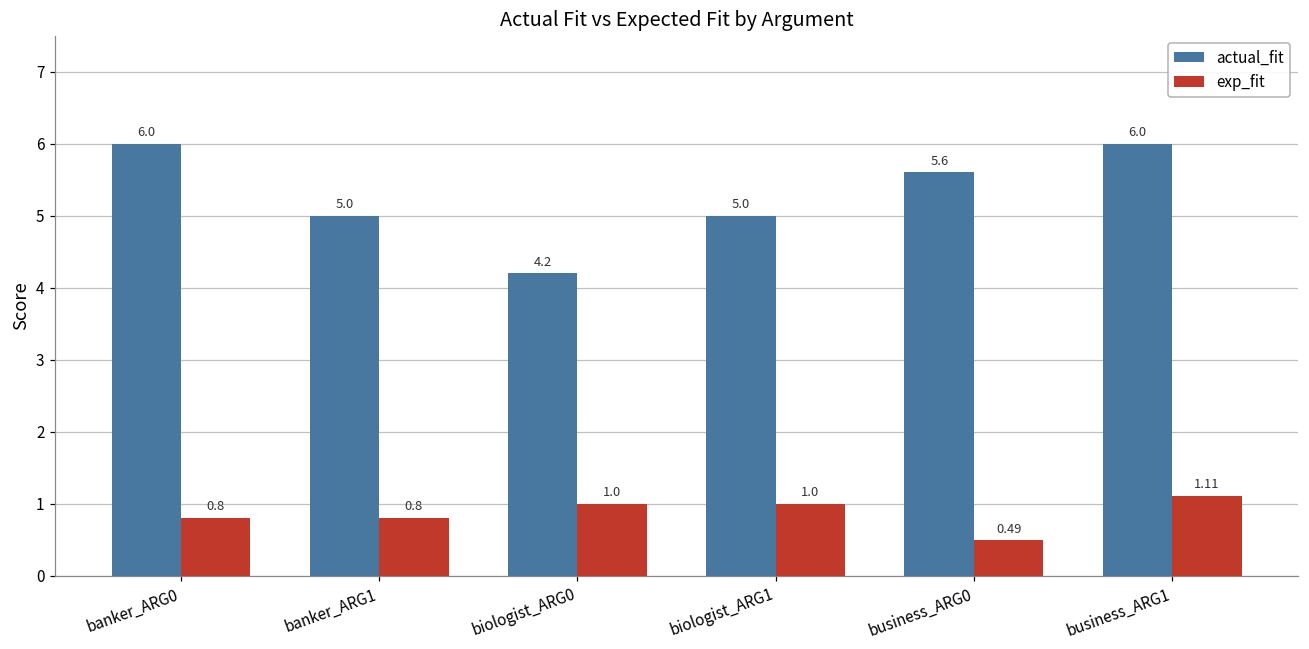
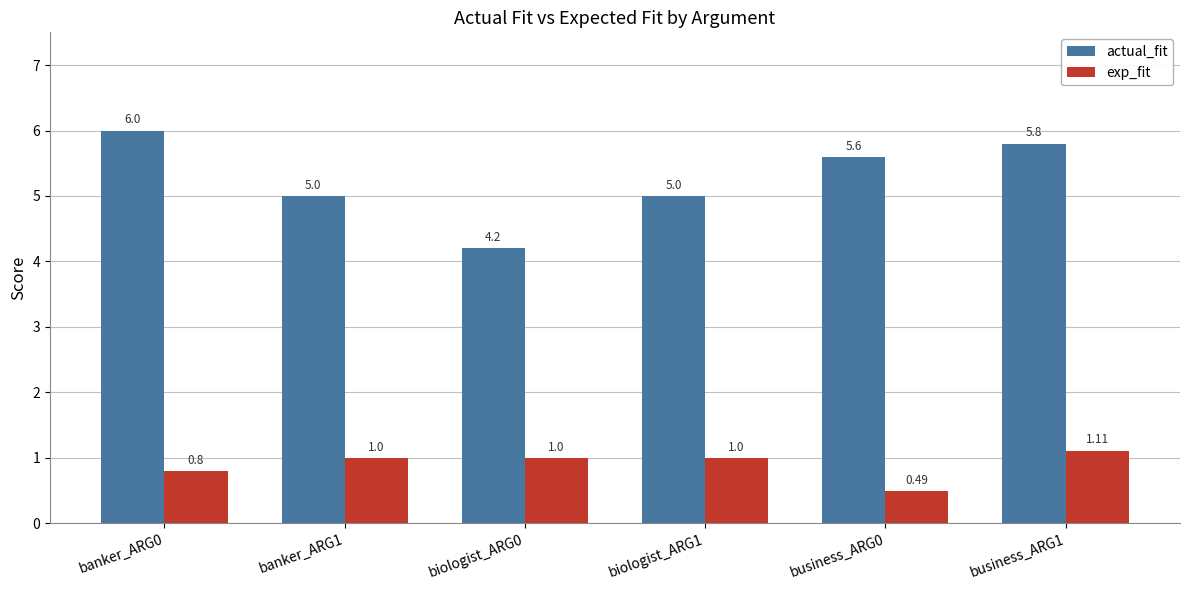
  {
    "actual_fit": {
      "banker_ARG0": 6.0,
      "banker_ARG1": 5.0,
      "biologist_ARG0": 4.2,
      "biologist_ARG1": 5.0,
      "business_ARG0": 5.6,
-     "business_ARG1": 6.0
+     "business_ARG1": 5.8
    },
    "exp_fit": {
      "banker_ARG0": 0.8,
-     "banker_ARG1": 0.8,
+     "banker_ARG1": 1.0,
      "biologist_ARG0": 1.0,
      "biologist_ARG1": 1.0,
      "business_ARG0": 0.49,
      "business_ARG1": 1.11
    }
  }
